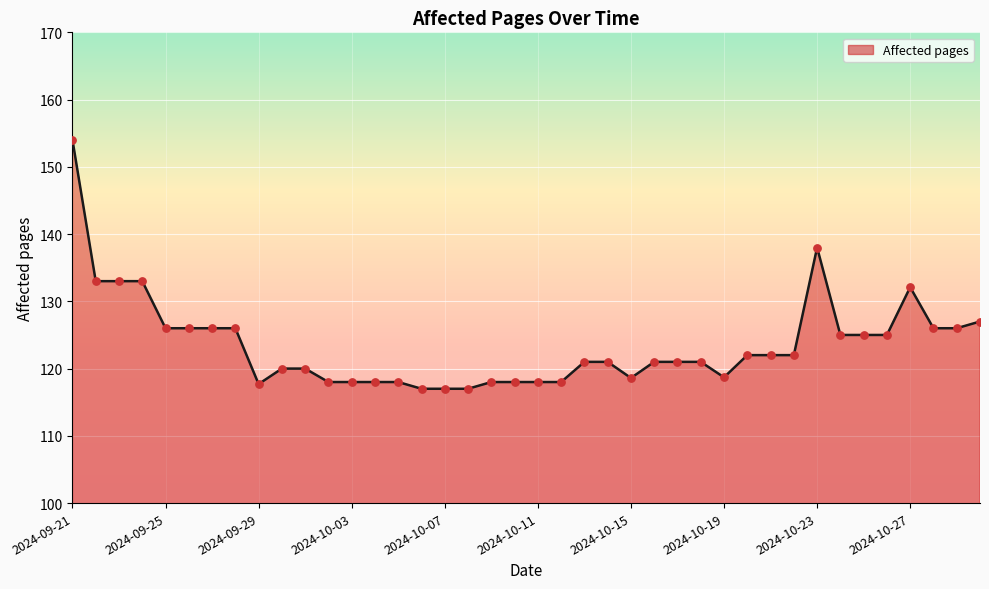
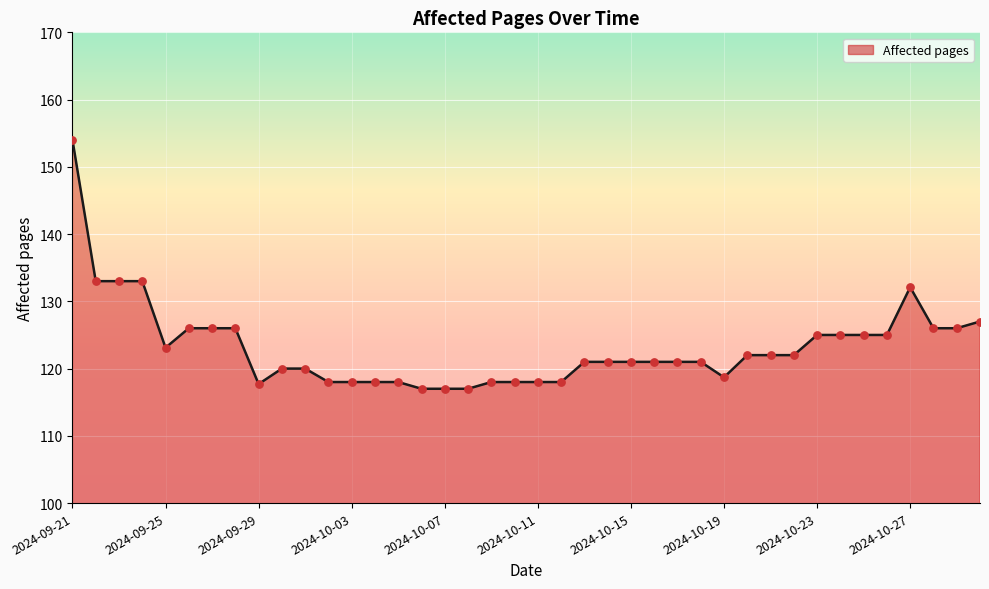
  {
    "2024-09-21": 154,
-   "2024-09-25": 126,
+   "2024-09-25": 123,
    "2024-09-29": 118,
    "2024-10-03": 118,
    "2024-10-07": 117,
    "2024-10-11": 118,
-   "2024-10-15": 119,
+   "2024-10-15": 121,
    "2024-10-19": 119,
-   "2024-10-23": 138,
+   "2024-10-23": 125,
    "2024-10-27": 132
  }
